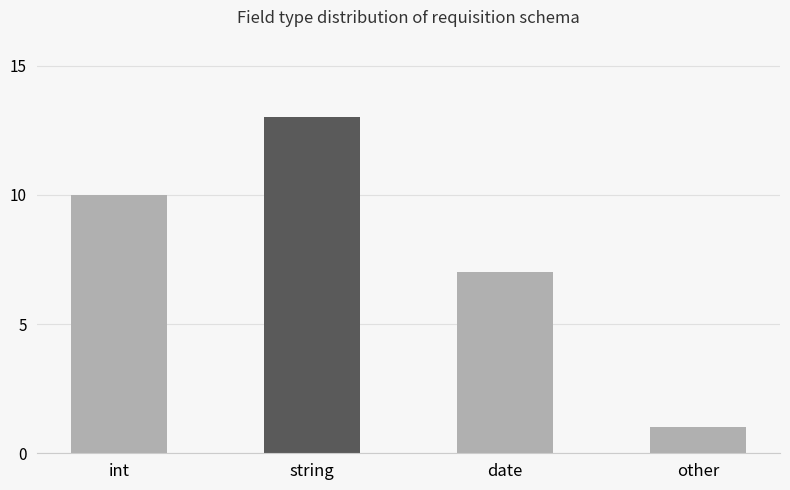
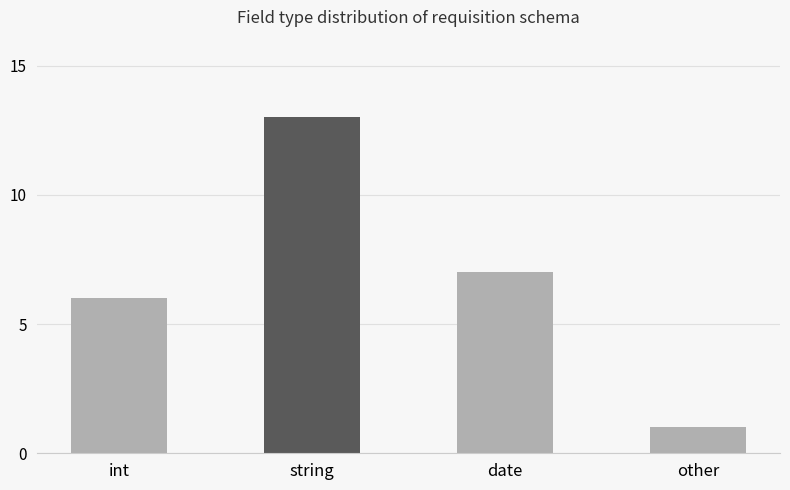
  {
-   "int": 10,
+   "int": 6,
    "string": 13,
    "date": 7,
    "other": 1
  }
